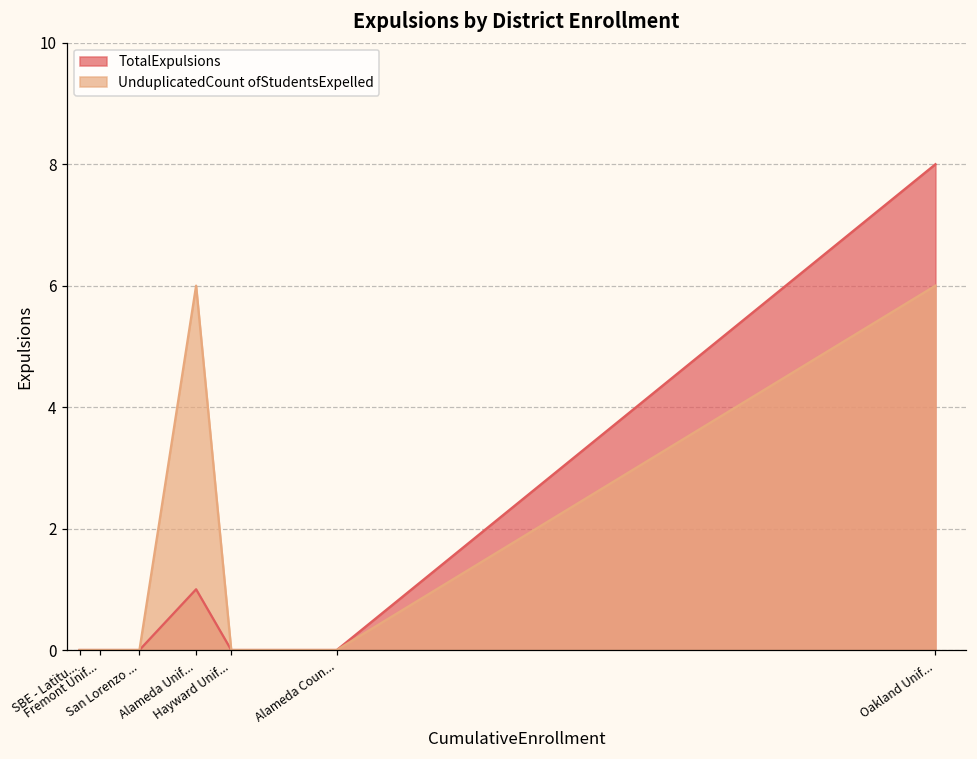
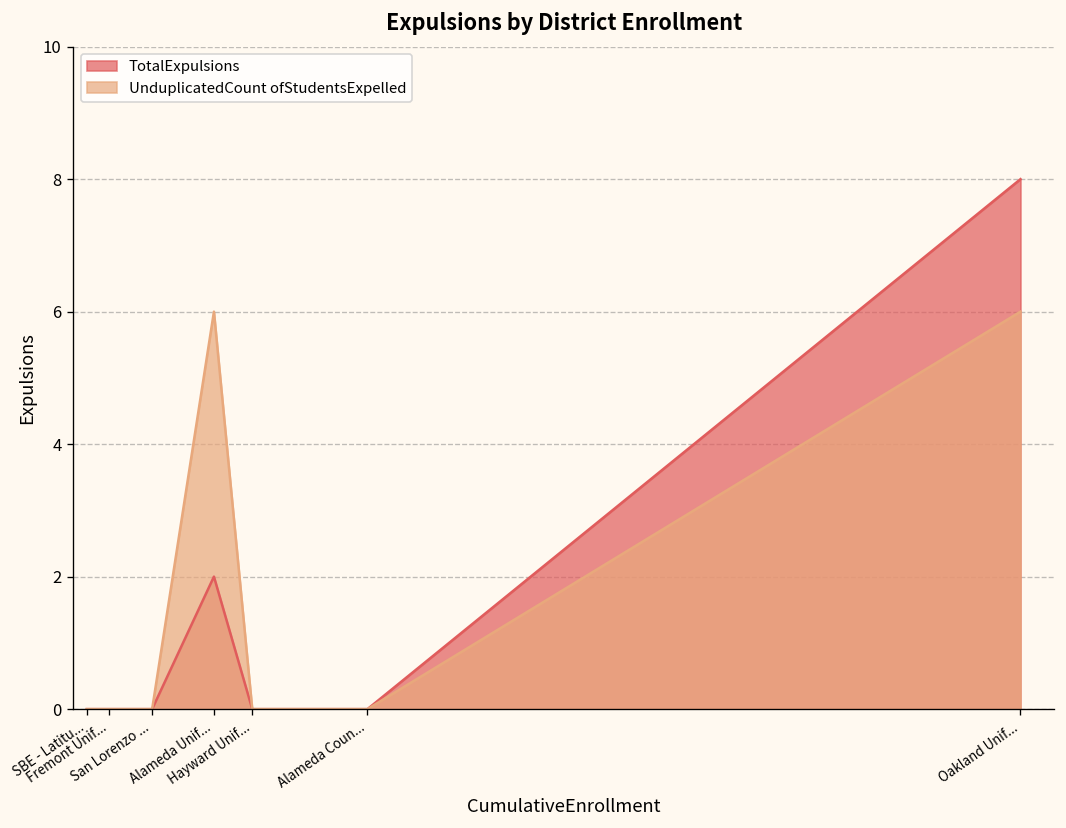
  {
    "TotalExpulsions": {
-     "Alameda Unif...": 1,
+     "Alameda Unif...": 2,
      "Oakland Unif...": 8
    },
    "UnduplicatedCount ofStudentsExpelled": {
      "Alameda Unif...": 6,
      "Oakland Unif...": 6
    }
  }
